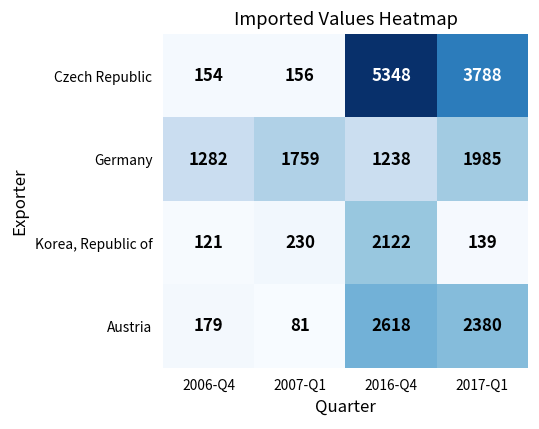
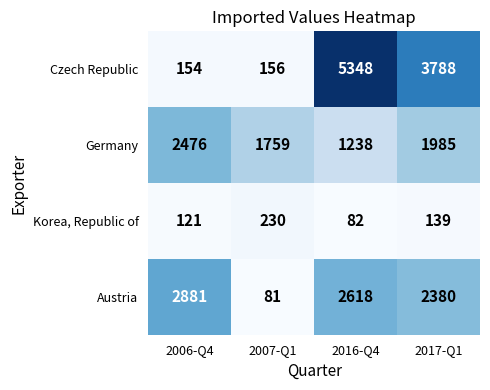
  {
    "Czech Republic": {
      "2006-Q4": 154,
      "2007-Q1": 156,
      "2016-Q4": 5348,
      "2017-Q1": 3788
    },
    "Germany": {
-     "2006-Q4": 1282,
+     "2006-Q4": 2476,
      "2007-Q1": 1759,
      "2016-Q4": 1238,
      "2017-Q1": 1985
    },
    "Korea, Republic of": {
      "2006-Q4": 121,
      "2007-Q1": 230,
-     "2016-Q4": 2122,
+     "2016-Q4": 82,
      "2017-Q1": 139
    },
    "Austria": {
-     "2006-Q4": 179,
+     "2006-Q4": 2881,
      "2007-Q1": 81,
      "2016-Q4": 2618,
      "2017-Q1": 2380
    }
  }
